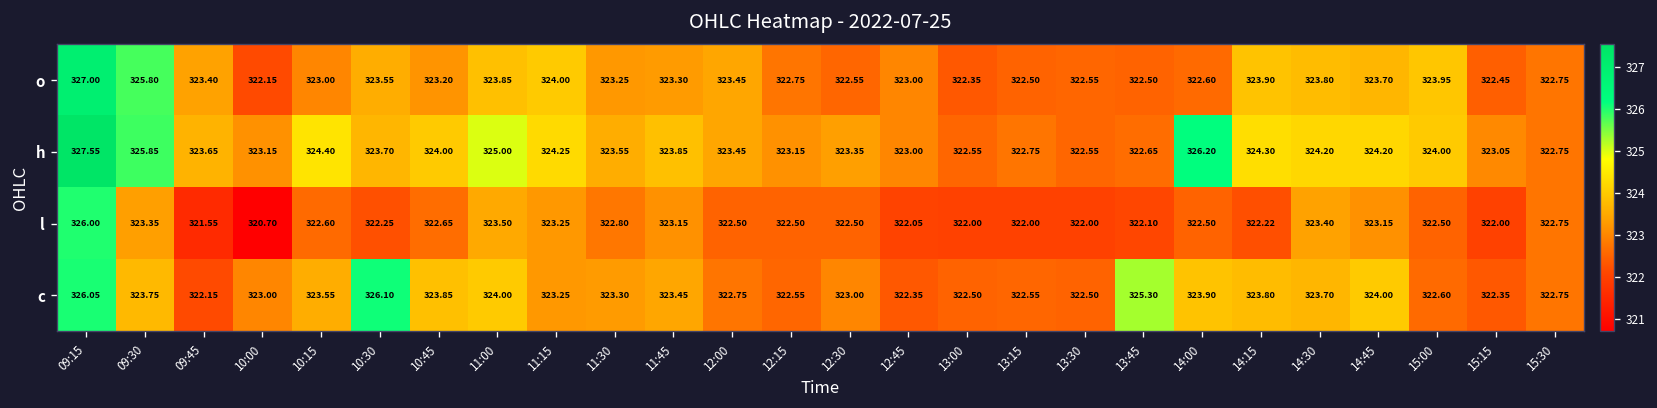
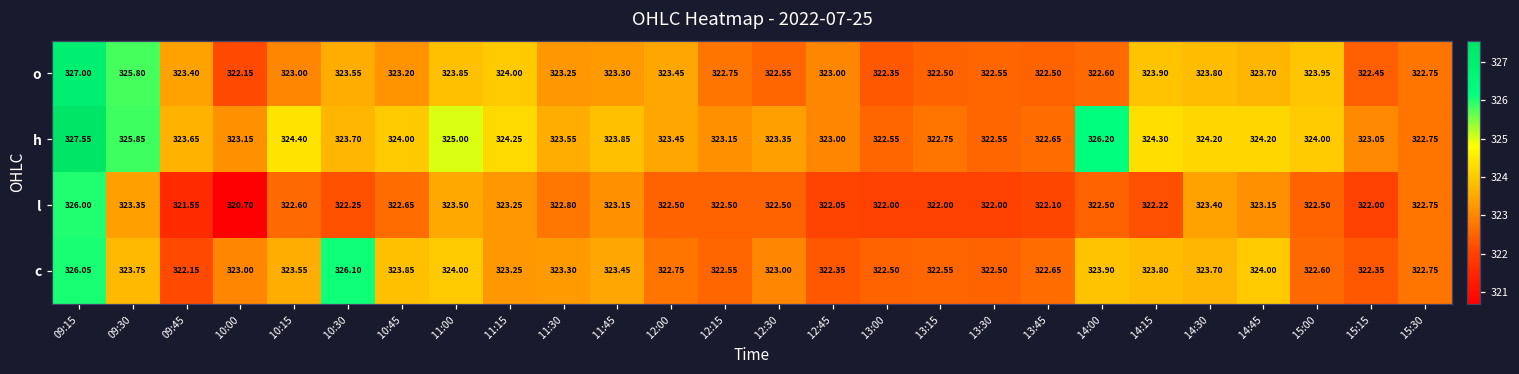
  {
    "o": {
      "09:15": 327.00,
      "09:30": 325.80,
      "09:45": 323.40,
      "10:00": 322.15,
      "10:15": 323.00,
      "10:30": 323.55,
      "10:45": 323.20,
      "11:00": 323.85,
      "11:15": 324.00,
      "11:30": 323.25,
      "11:45": 323.30,
      "12:00": 323.45,
      "12:15": 322.75,
      "12:30": 322.55,
      "12:45": 323.00,
      "13:00": 322.35,
      "13:15": 322.50,
      "13:30": 322.55,
      "13:45": 322.50,
      "14:00": 322.60,
      "14:15": 323.90,
      "14:30": 323.80,
      "14:45": 323.70,
      "15:00": 323.95,
      "15:15": 322.45,
      "15:30": 322.75
    },
    "h": {
      "09:15": 327.55,
      "09:30": 325.85,
      "09:45": 323.65,
      "10:00": 323.15,
      "10:15": 324.40,
      "10:30": 323.70,
      "10:45": 324.00,
      "11:00": 325.00,
      "11:15": 324.25,
      "11:30": 323.55,
      "11:45": 323.85,
      "12:00": 323.45,
      "12:15": 323.15,
      "12:30": 323.35,
      "12:45": 323.00,
      "13:00": 322.55,
      "13:15": 322.75,
      "13:30": 322.55,
      "13:45": 322.65,
      "14:00": 326.20,
      "14:15": 324.30,
      "14:30": 324.20,
      "14:45": 324.20,
      "15:00": 324.00,
      "15:15": 323.05,
      "15:30": 322.75
    },
    "l": {
      "09:15": 326.00,
      "09:30": 323.35,
      "09:45": 321.55,
      "10:00": 320.70,
      "10:15": 322.60,
      "10:30": 322.25,
      "10:45": 322.65,
      "11:00": 323.50,
      "11:15": 323.25,
      "11:30": 322.80,
      "11:45": 323.15,
      "12:00": 322.50,
      "12:15": 322.50,
      "12:30": 322.50,
      "12:45": 322.05,
      "13:00": 322.00,
      "13:15": 322.00,
      "13:30": 322.00,
      "13:45": 322.10,
      "14:00": 322.50,
      "14:15": 322.22,
      "14:30": 323.40,
      "14:45": 323.15,
      "15:00": 322.50,
      "15:15": 322.00,
      "15:30": 322.75
    },
    "c": {
      "09:15": 326.05,
      "09:30": 323.75,
      "09:45": 322.15,
      "10:00": 323.00,
      "10:15": 323.55,
      "10:30": 326.10,
      "10:45": 323.85,
      "11:00": 324.00,
      "11:15": 323.25,
      "11:30": 323.30,
      "11:45": 323.45,
      "12:00": 322.75,
      "12:15": 322.55,
      "12:30": 323.00,
      "12:45": 322.35,
      "13:00": 322.50,
      "13:15": 322.55,
      "13:30": 322.50,
-     "13:45": 325.30,
+     "13:45": 322.65,
      "14:00": 323.90,
      "14:15": 323.80,
      "14:30": 323.70,
      "14:45": 324.00,
      "15:00": 322.60,
      "15:15": 322.35,
      "15:30": 322.75
    }
  }
